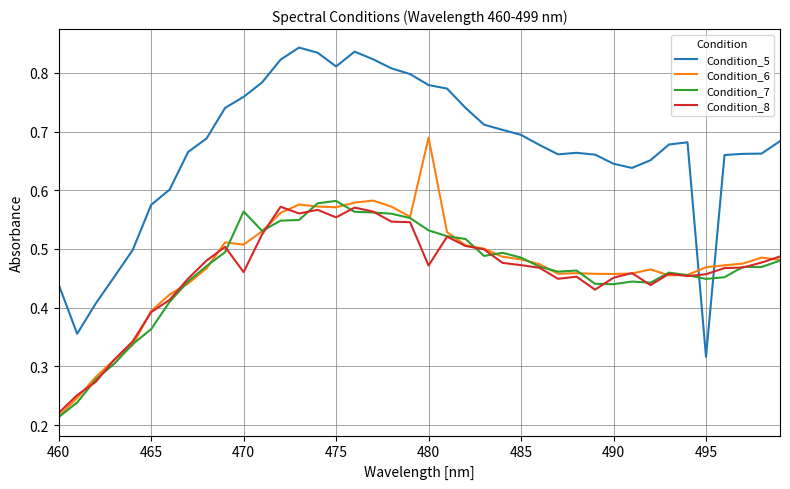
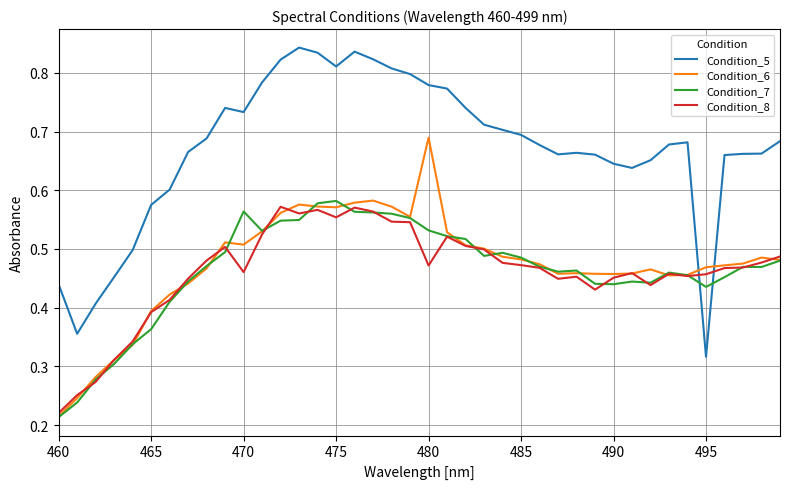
  {
    "Condition_5": {
      "460": 0.44,
      "465": 0.58,
-     "470": 0.76,
+     "470": 0.73,
      "475": 0.81,
      "480": 0.78,
      "485": 0.69,
      "490": 0.65,
      "495": 0.32
    },
    "Condition_6": {
      "470": 0.51,
      "475": 0.57,
      "480": 0.69,
      "490": 0.46,
      "495": 0.47
    },
    "Condition_7": {
      "465": 0.36,
      "470": 0.56,
      "475": 0.58,
      "480": 0.53,
      "490": 0.44,
-     "495": 0.45
+     "495": 0.44
    },
    "Condition_8": {
      "460": 0.22,
      "470": 0.46,
      "475": 0.55,
      "480": 0.47,
      "485": 0.47,
      "490": 0.45,
      "495": 0.46
    }
  }
